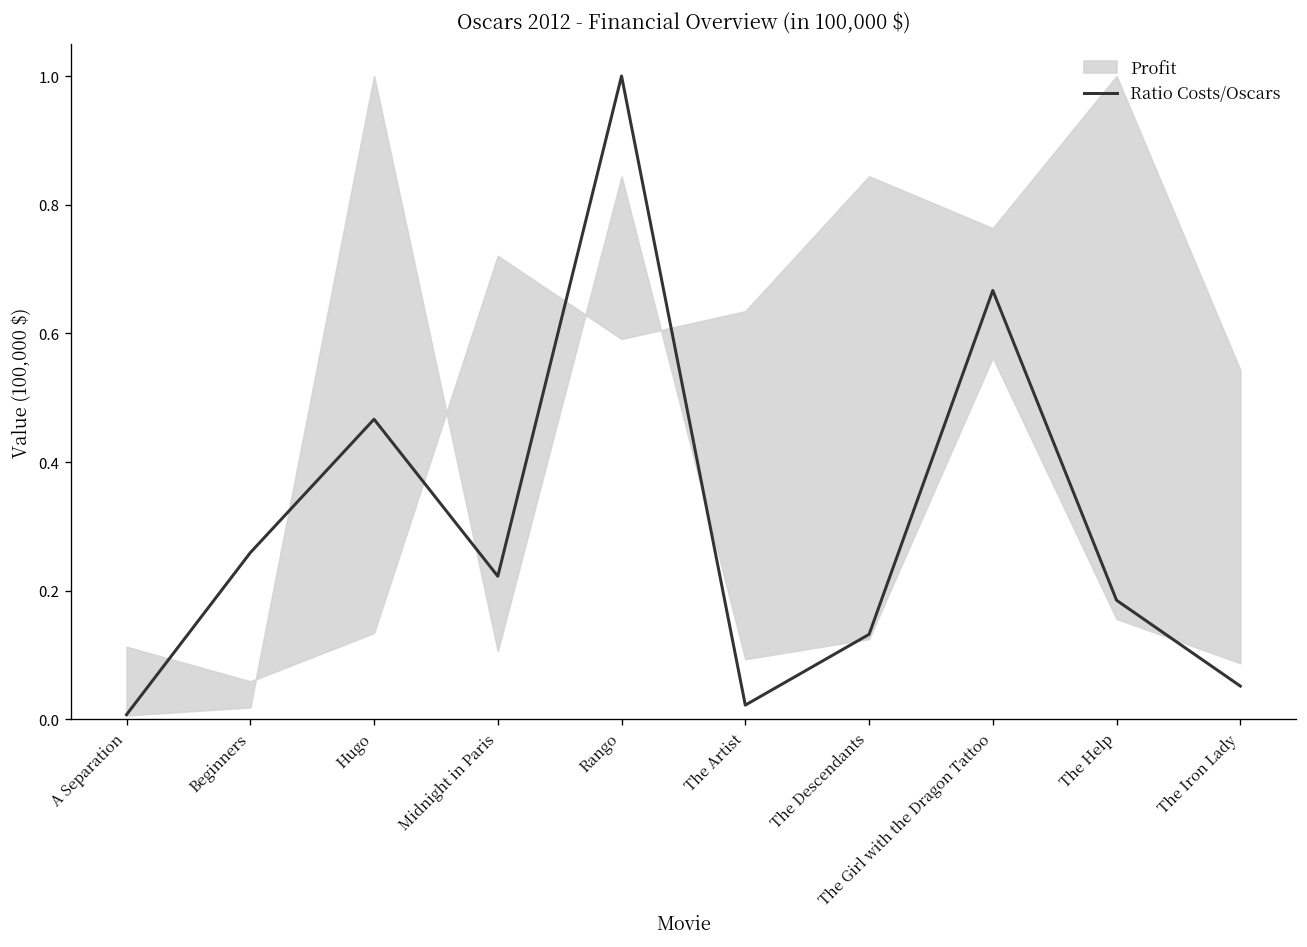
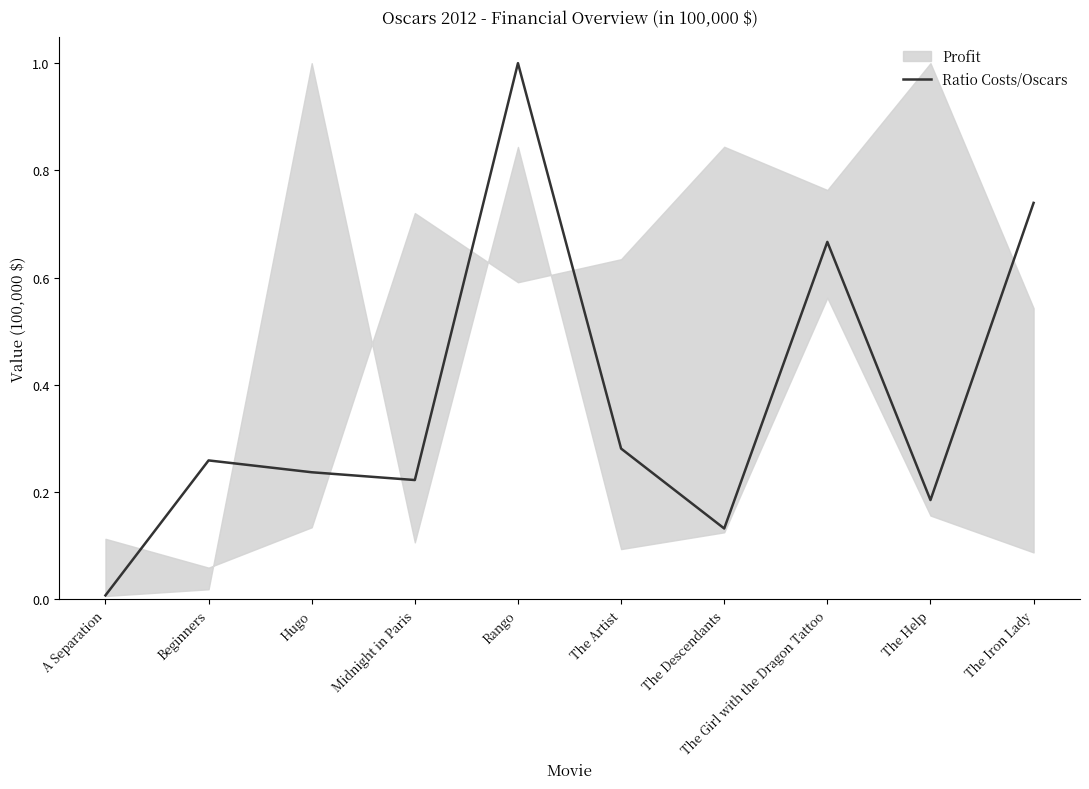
  {
    "Ratio Costs/Oscars": {
      "A Separation": 0.01,
      "Beginners": 0.26,
-     "Hugo": 0.47,
+     "Hugo": 0.24,
      "Midnight in Paris": 0.22,
      "Rango": 1.00,
-     "The Artist": 0.02,
+     "The Artist": 0.28,
      "The Descendants": 0.13,
      "The Girl with the Dragon Tattoo": 0.67,
      "The Help": 0.19,
-     "The Iron Lady": 0.05
+     "The Iron Lady": 0.74
    }
  }
